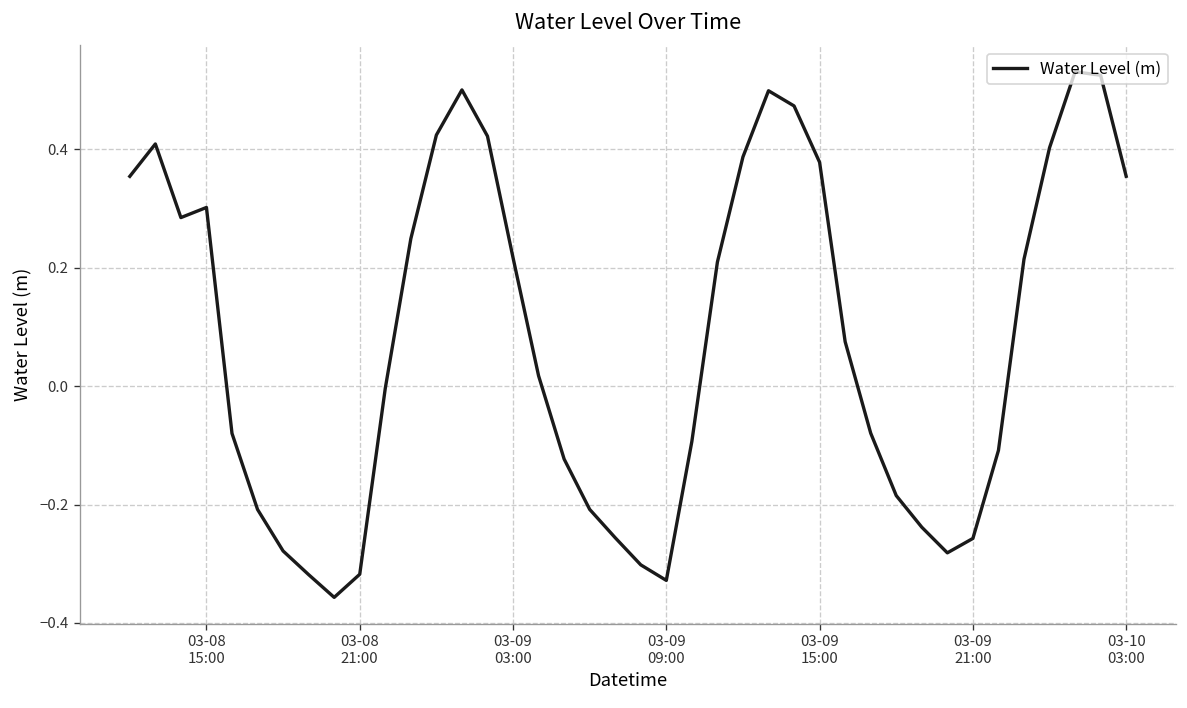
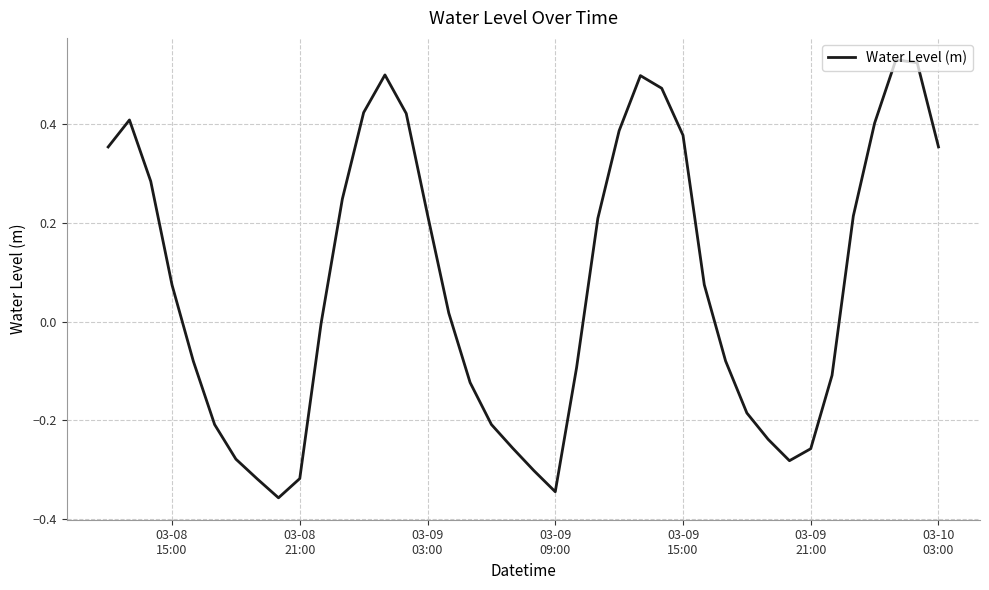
  {
-   "03-08 15:00": 0.30,
+   "03-08 15:00": 0.07,
    "03-08 21:00": -0.32,
    "03-09 03:00": 0.22,
-   "03-09 09:00": -0.33,
+   "03-09 09:00": -0.34,
    "03-09 15:00": 0.38,
    "03-09 21:00": -0.26,
    "03-10 03:00": 0.35
  }
